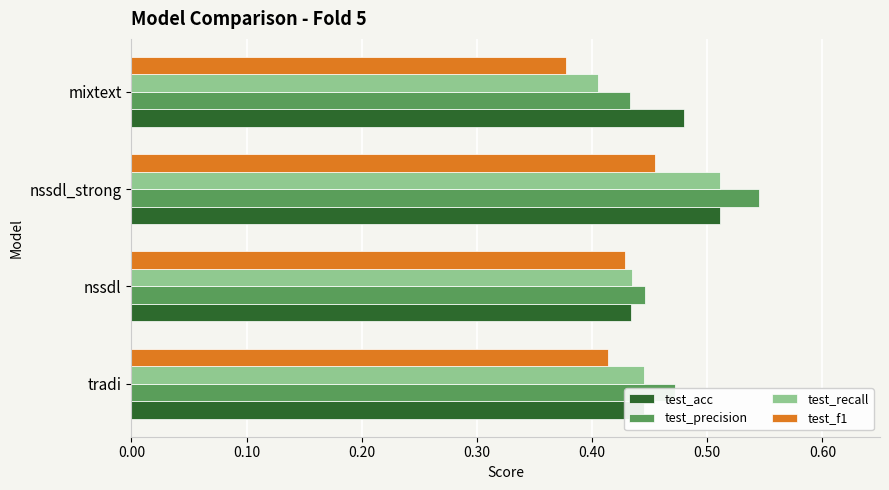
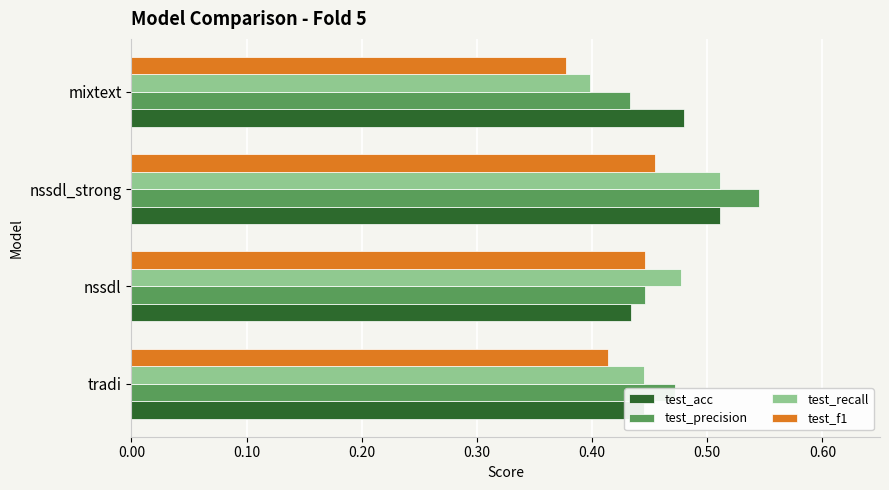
  {
    "test_acc": {
      "mixtext": 0.479,
      "nssdl_strong": 0.511,
      "nssdl": 0.434
    },
    "test_precision": {
      "mixtext": 0.433,
      "nssdl_strong": 0.545,
      "nssdl": 0.446
    },
    "test_recall": {
-     "mixtext": 0.405,
+     "mixtext": 0.398,
      "nssdl_strong": 0.511,
-     "nssdl": 0.435,
+     "nssdl": 0.477,
      "tradi": 0.445
    },
    "test_f1": {
      "mixtext": 0.378,
      "nssdl_strong": 0.455,
-     "nssdl": 0.428,
+     "nssdl": 0.446,
      "tradi": 0.414
    }
  }
